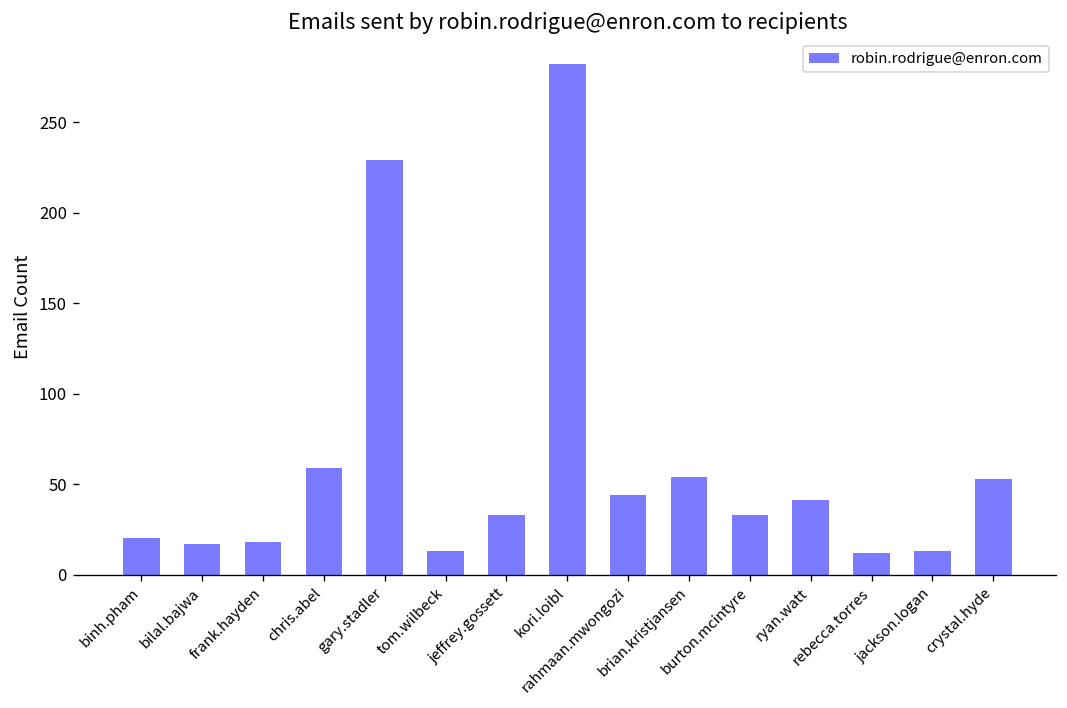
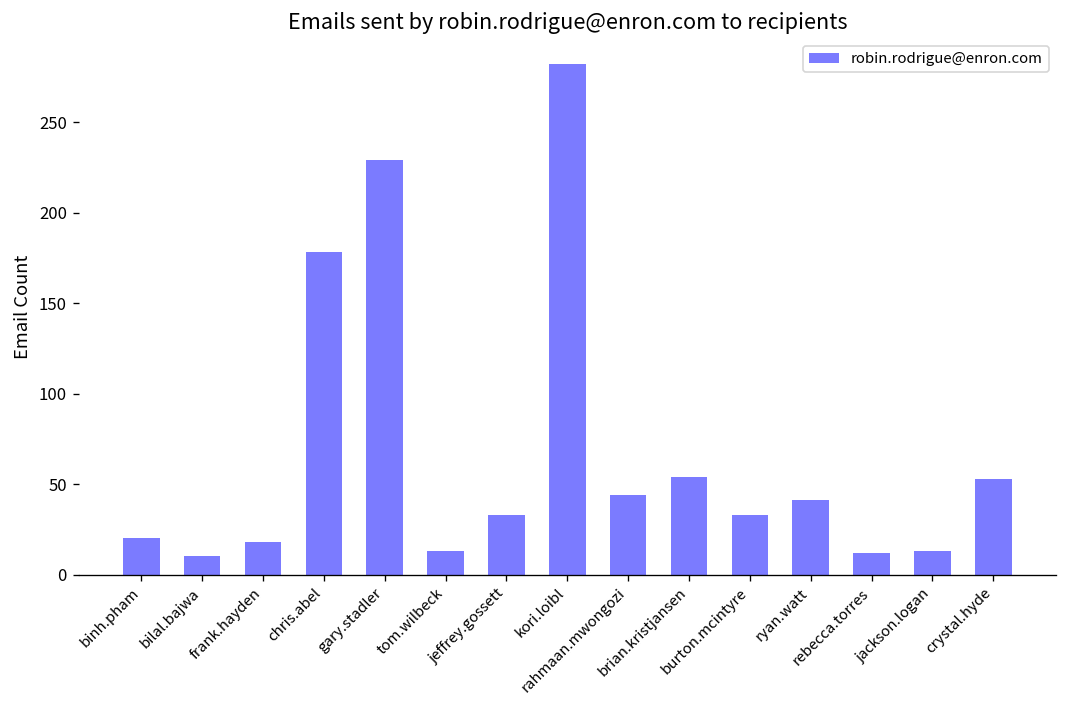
  {
    "binh.pham": 20,
-   "bilal.bajwa": 17,
+   "bilal.bajwa": 10,
    "frank.hayden": 18,
-   "chris.abel": 59,
+   "chris.abel": 178,
    "gary.stadler": 229,
    "tom.wilbeck": 13,
    "jeffrey.gossett": 33,
    "kori.loibl": 282,
    "rahmaan.mwongozi": 44,
    "brian.kristjansen": 54,
    "burton.mcintyre": 33,
    "ryan.watt": 41,
    "rebecca.torres": 12,
    "jackson.logan": 13,
    "crystal.hyde": 53
  }
